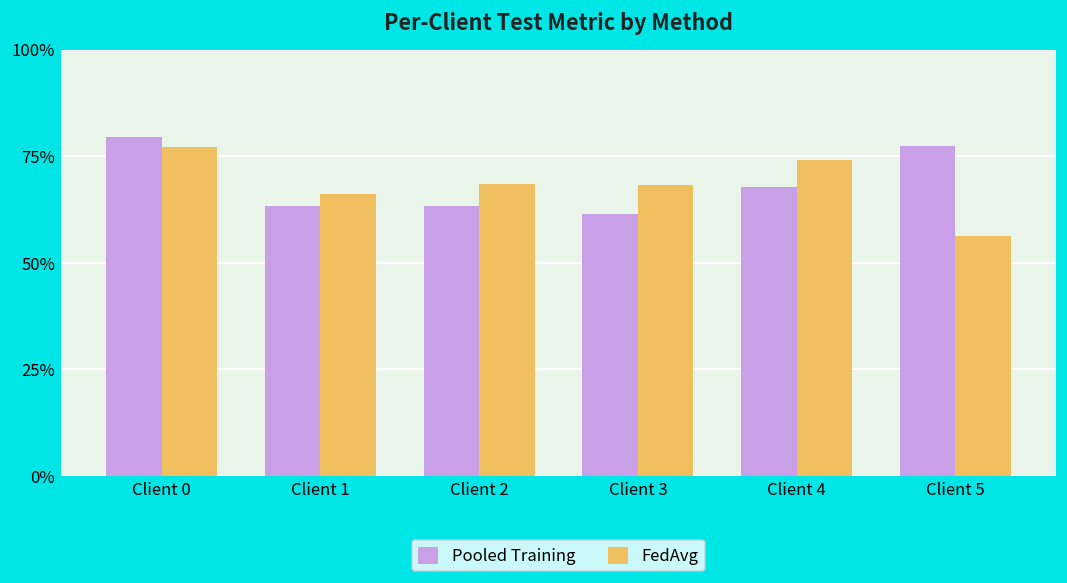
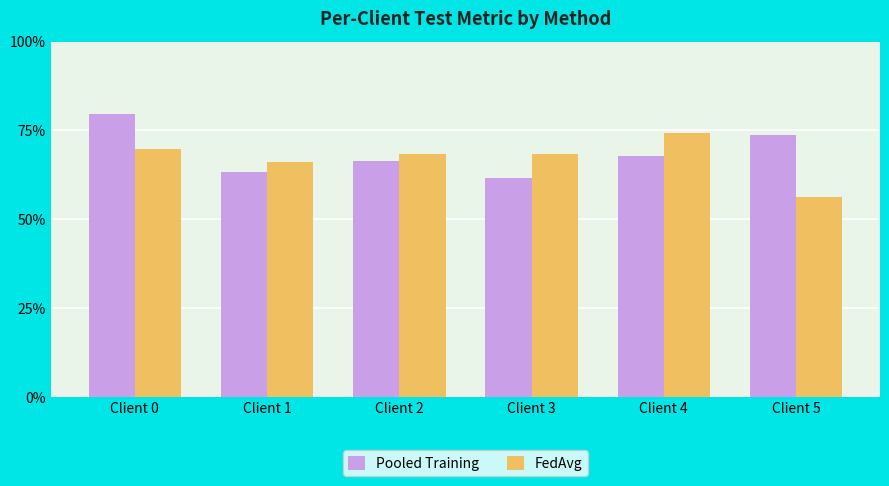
  {
    "Pooled Training": {
      "Client 0": "80%",
      "Client 1": "63%",
-     "Client 2": "63%",
+     "Client 2": "66%",
      "Client 3": "62%",
      "Client 4": "68%",
-     "Client 5": "77%"
+     "Client 5": "74%"
    },
    "FedAvg": {
-     "Client 0": "77%",
+     "Client 0": "70%",
      "Client 1": "66%",
      "Client 2": "68%",
      "Client 3": "68%",
      "Client 4": "74%",
      "Client 5": "56%"
    }
  }
